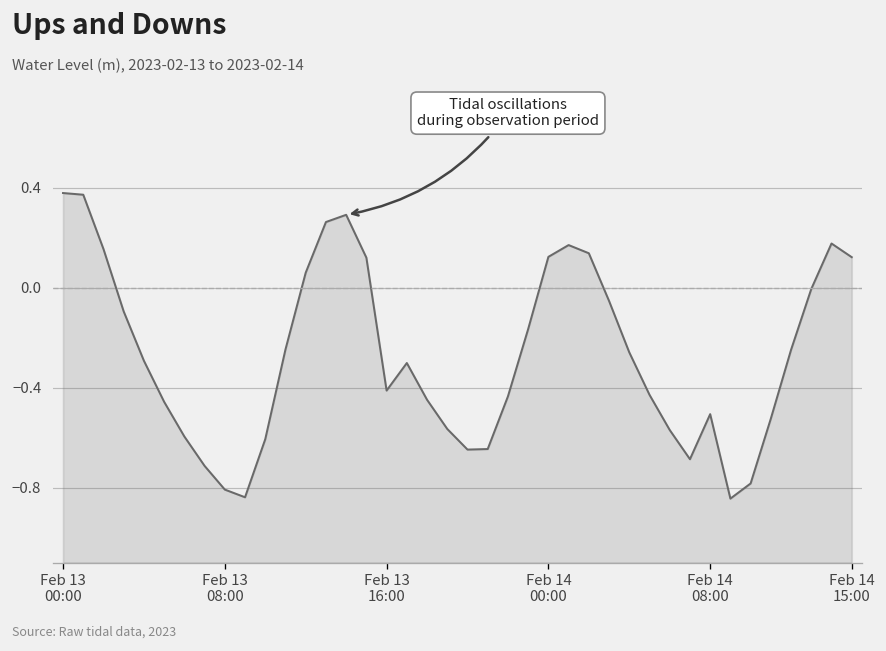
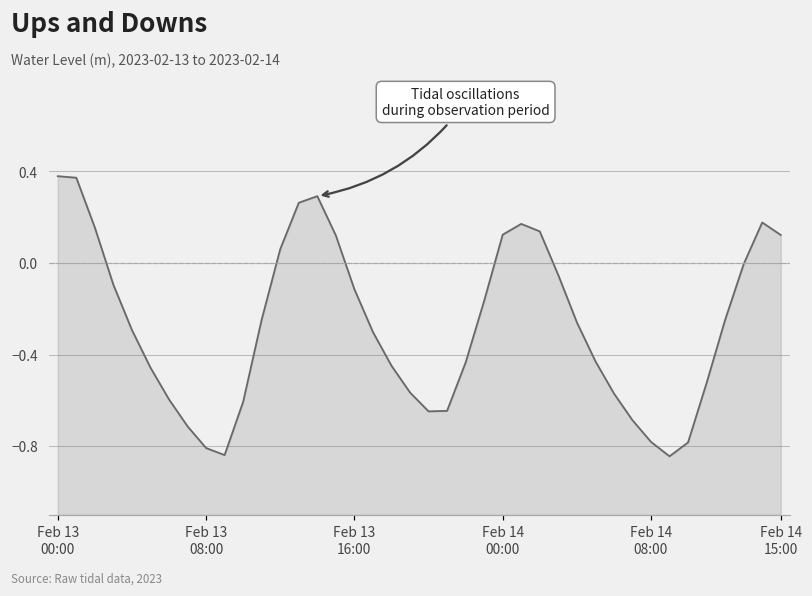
  {
    "Feb 13 00:00": 0.38,
    "Feb 13 08:00": -0.81,
-   "Feb 13 16:00": -0.41,
+   "Feb 13 16:00": -0.11,
    "Feb 14 00:00": 0.12,
-   "Feb 14 08:00": -0.51,
+   "Feb 14 08:00": -0.78,
    "Feb 14 15:00": 0.12
  }
